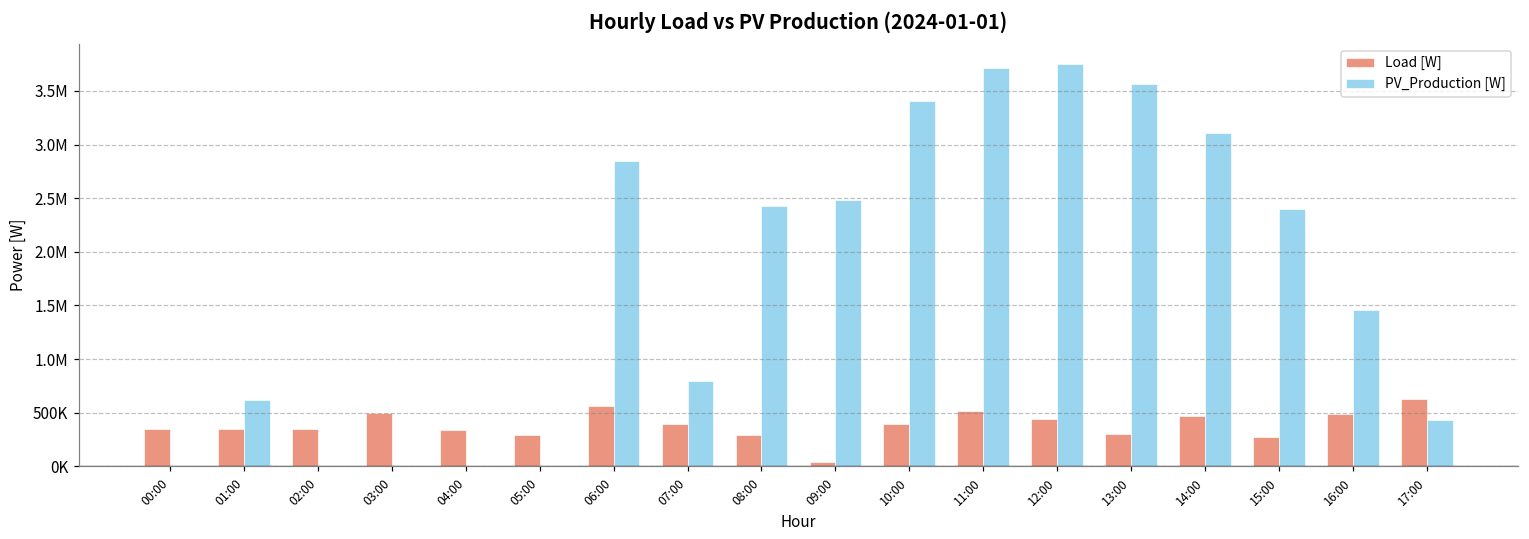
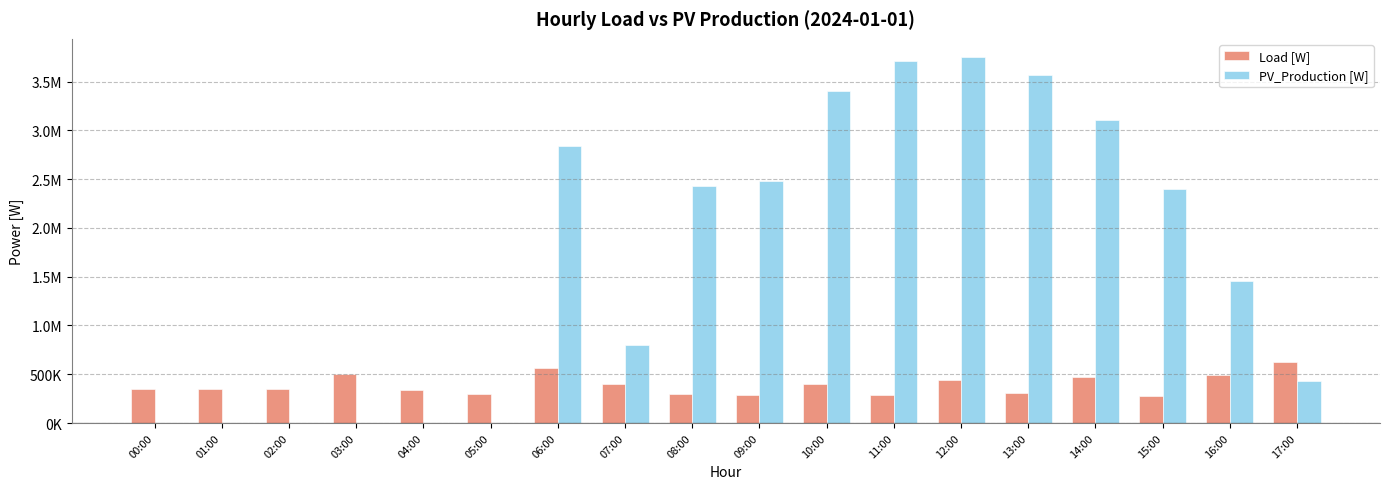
  {
    "Load [W]": {
      "00:00": 400000,
      "01:00": 300000,
      "02:00": 400000,
      "03:00": 500000,
      "04:00": 300000,
      "05:00": 300000,
      "06:00": 600000,
      "07:00": 400000,
      "08:00": 300000,
-     "09:00": 0,
+     "09:00": 300000,
      "10:00": 400000,
-     "11:00": 500000,
+     "11:00": 300000,
      "12:00": 400000,
      "13:00": 300000,
      "14:00": 500000,
      "15:00": 300000,
      "16:00": 500000,
      "17:00": 600000
    },
    "PV_Production [W]": {
      "00:00": 0,
-     "01:00": 600000,
+     "01:00": 0,
      "02:00": 0,
      "03:00": 0,
      "04:00": 0,
      "05:00": 0,
      "06:00": 2800000,
      "07:00": 800000,
      "08:00": 2400000,
      "09:00": 2500000,
      "10:00": 3400000,
      "11:00": 3700000,
      "12:00": 3800000,
      "13:00": 3600000,
      "14:00": 3100000,
      "15:00": 2400000,
      "16:00": 1500000,
      "17:00": 400000
    }
  }
